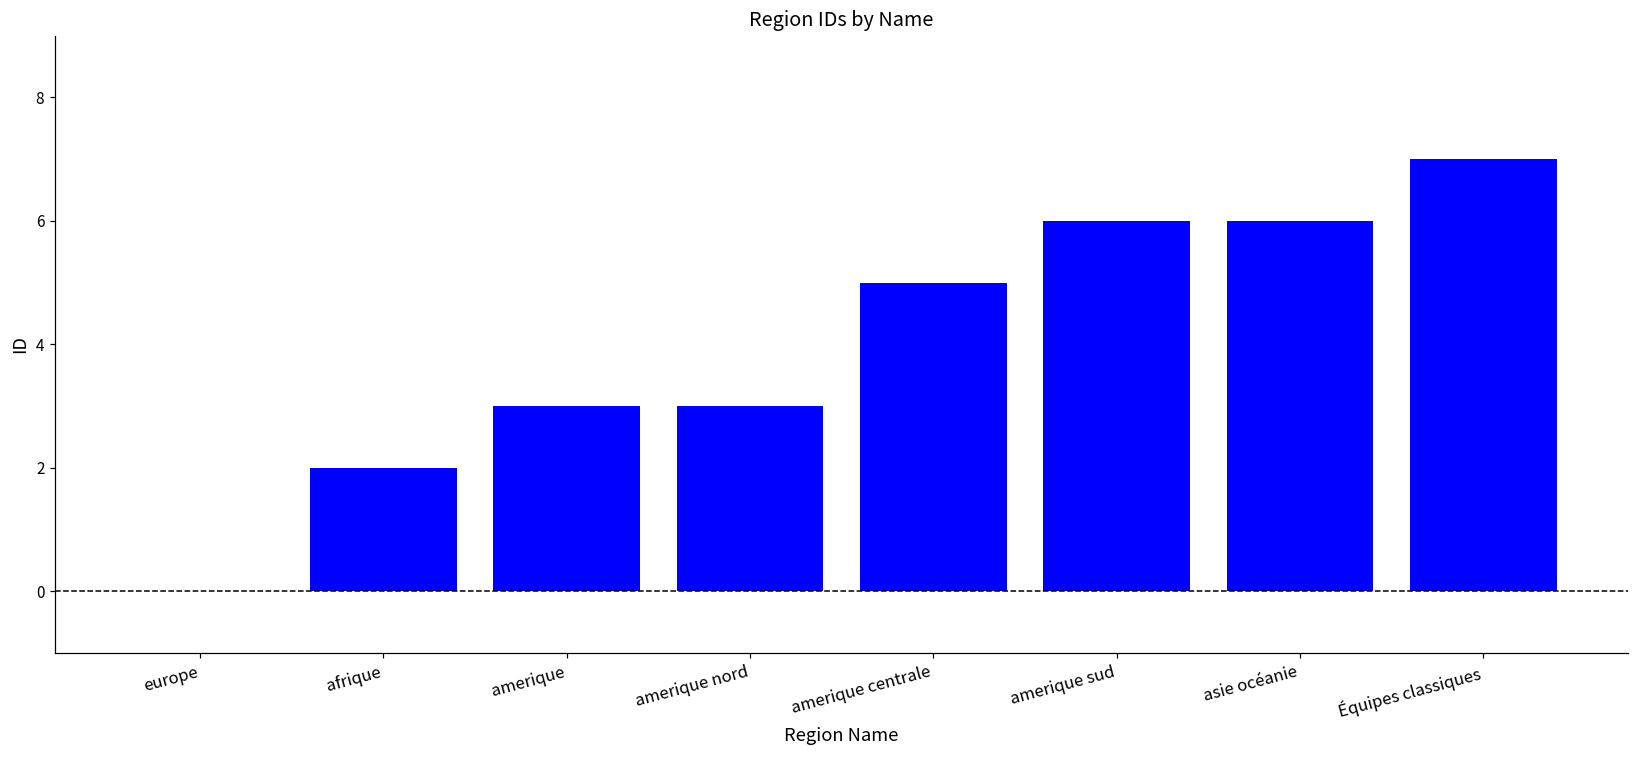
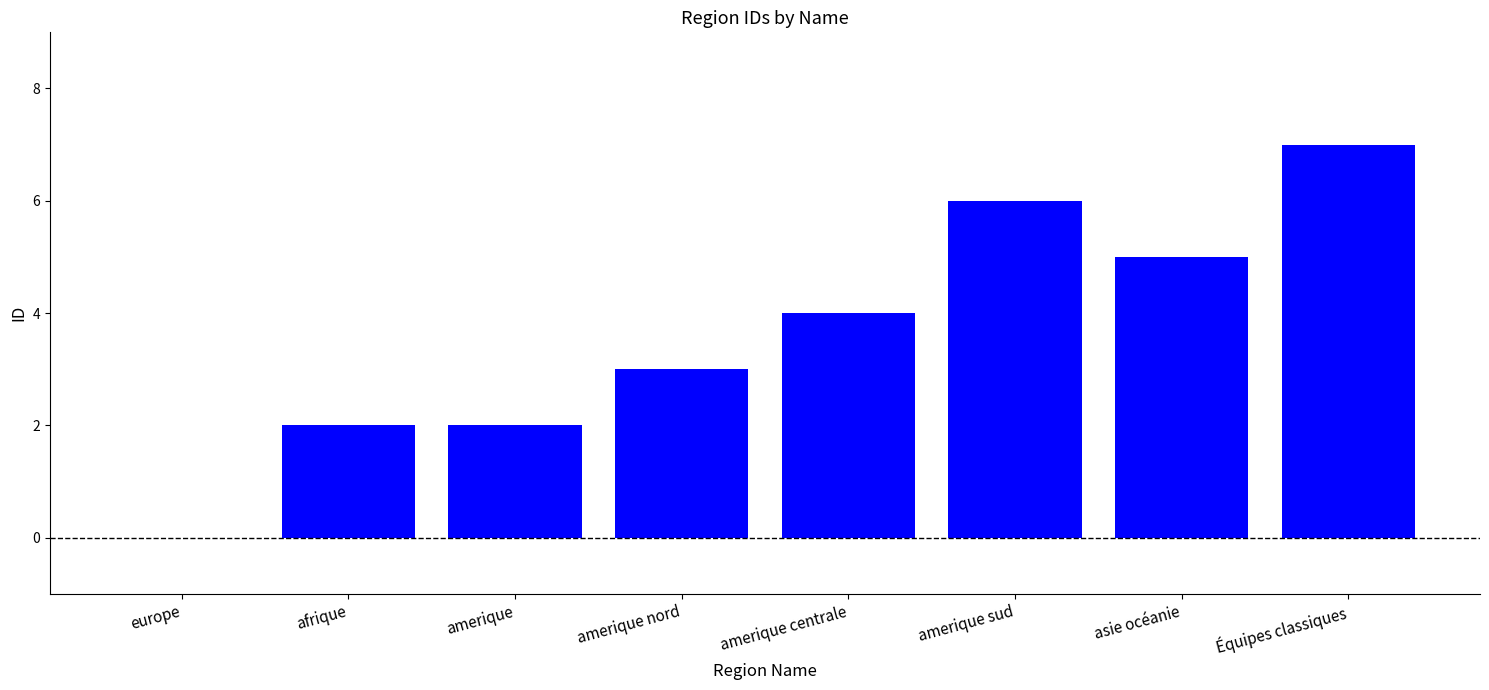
  {
    "europe": 0,
    "afrique": 2,
-   "amerique": 3,
+   "amerique": 2,
    "amerique nord": 3,
-   "amerique centrale": 5,
+   "amerique centrale": 4,
    "amerique sud": 6,
-   "asie océanie": 6,
+   "asie océanie": 5,
    "Équipes classiques": 7
  }
